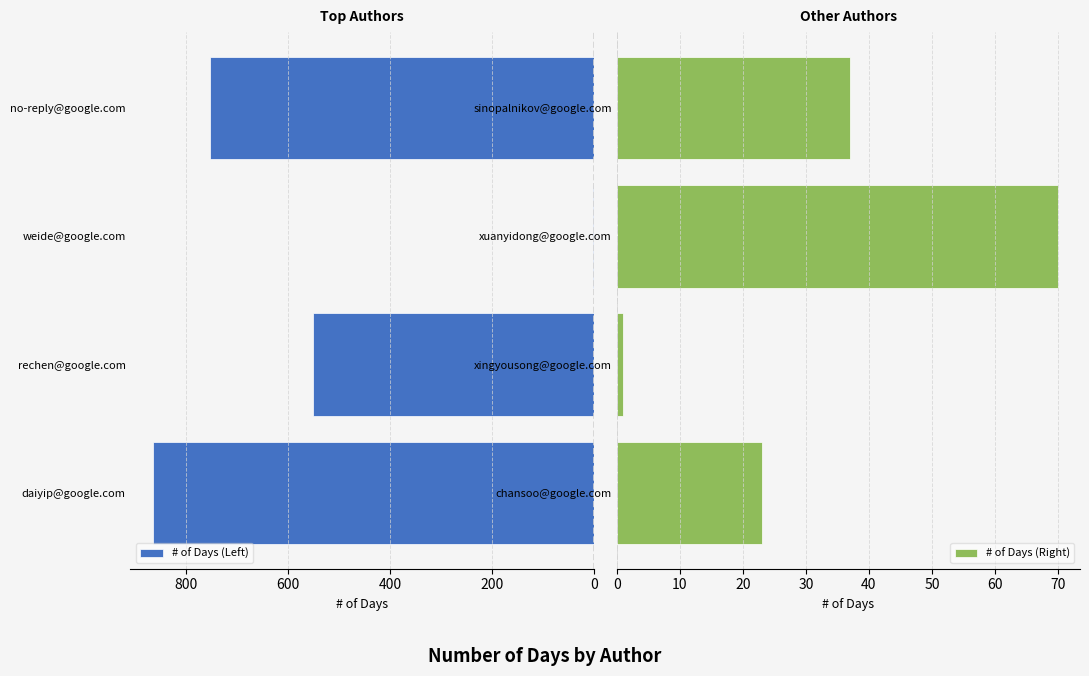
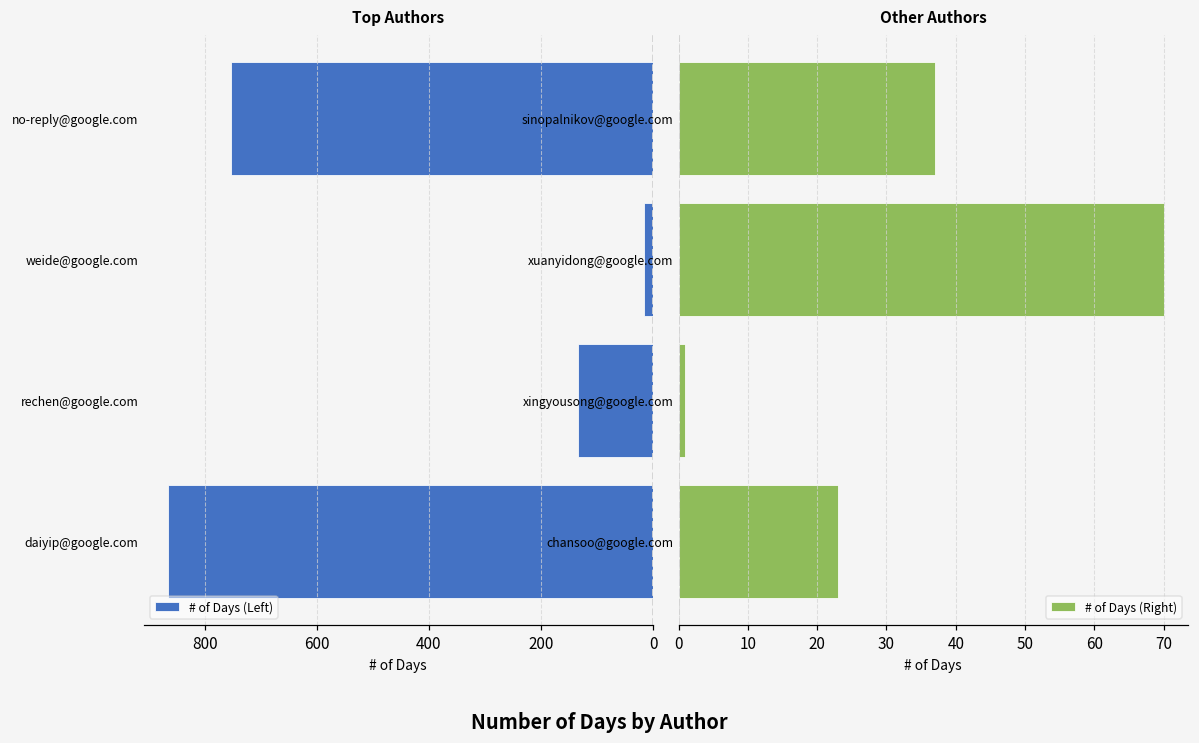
  {
    "Top Authors": {
      "no-reply@google.com": 750,
-     "weide@google.com": 0,
-     "rechen@google.com": 550,
+     "weide@google.com": 20,
+     "rechen@google.com": 130,
      "daiyip@google.com": 870
    }
  }
